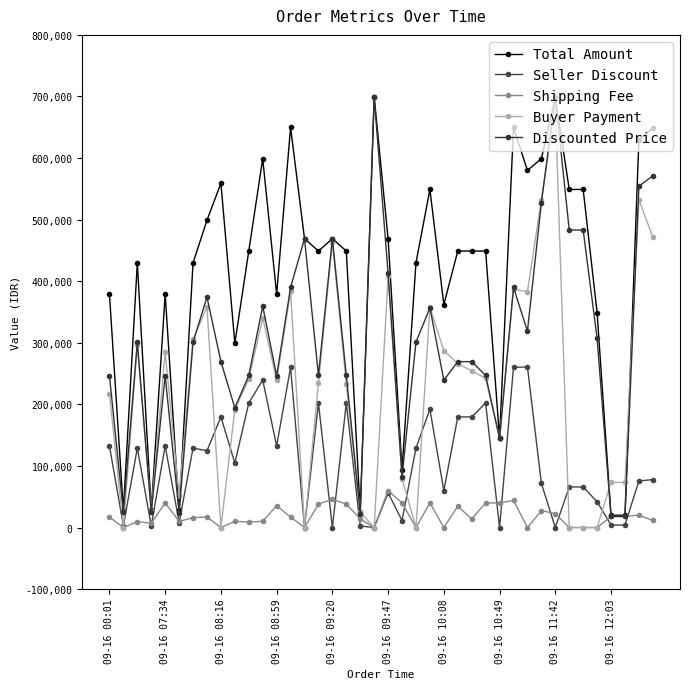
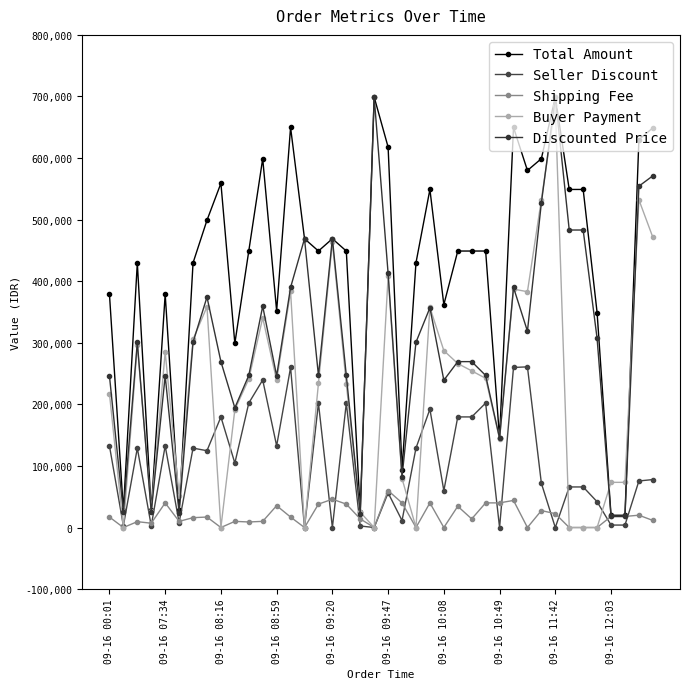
  {
    "Total Amount": {
      "09-16 00:01": "380,000",
      "09-16 07:34": "380,000",
      "09-16 08:16": "560,000",
-     "09-16 08:59": "380,000",
-     "09-16 09:47": "470,000",
+     "09-16 08:59": "350,000",
+     "09-16 09:47": "620,000",
      "09-16 10:08": "360,000"
    }
  }
